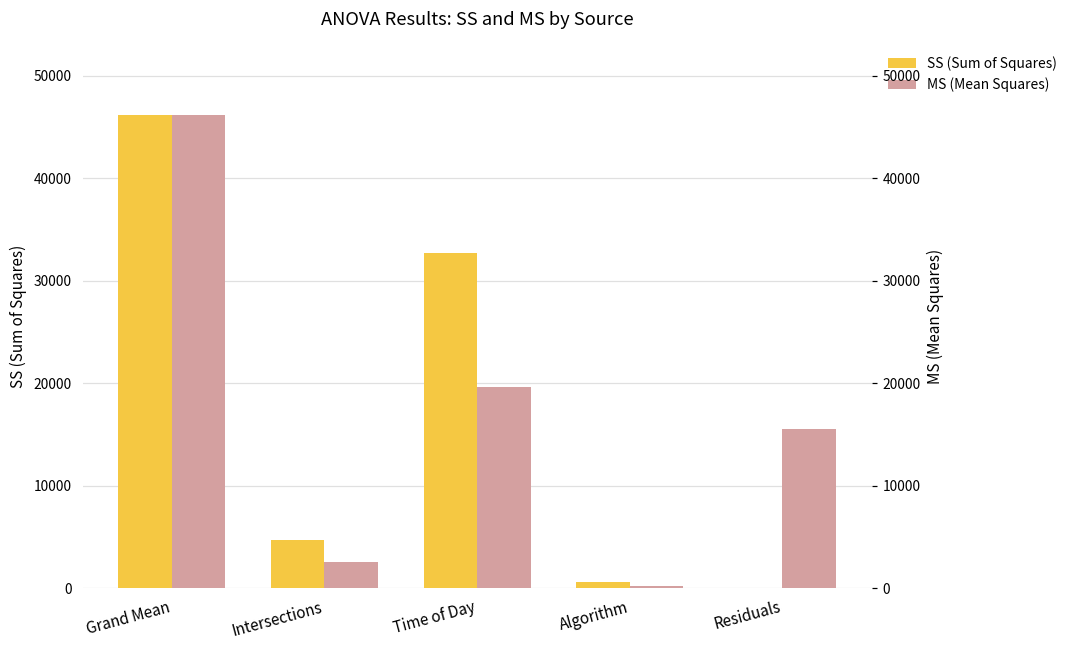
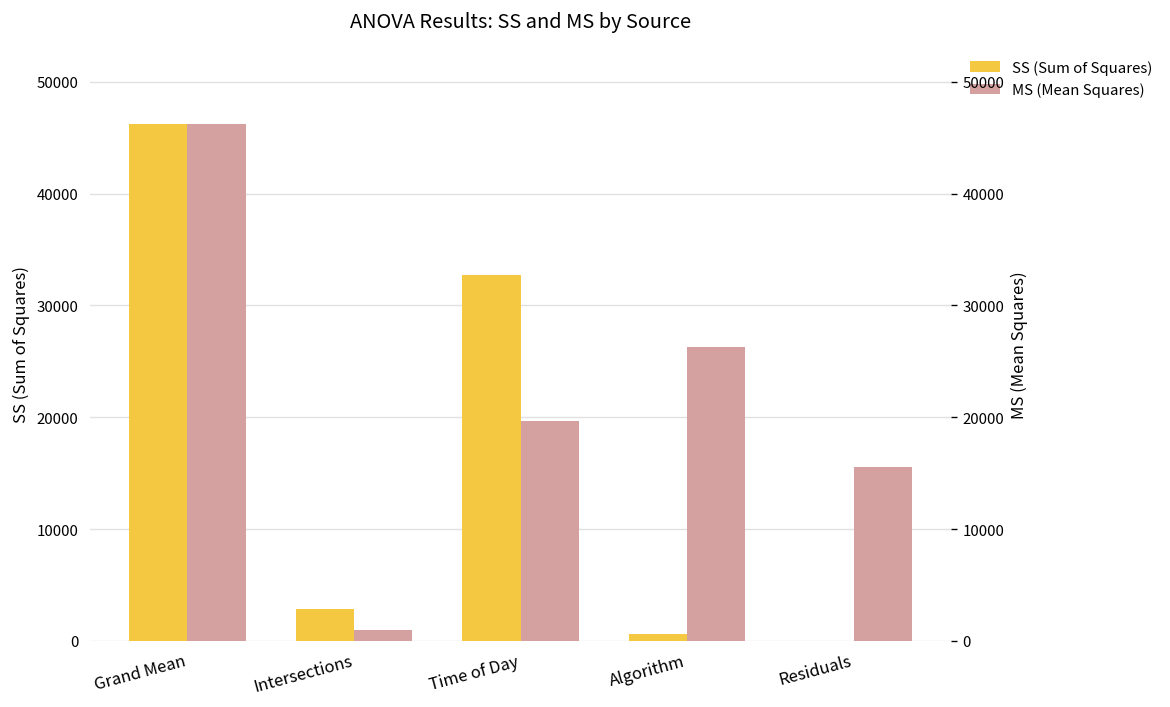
  {
    "SS (Sum of Squares)": {
      "Grand Mean": 46000,
-     "Intersections": 5000,
+     "Intersections": 3000,
      "Time of Day": 33000,
      "Algorithm": 1000
    },
    "MS (Mean Squares)": {
      "Grand Mean": 46000,
-     "Intersections": 3000,
+     "Intersections": 1000,
      "Time of Day": 20000,
-     "Algorithm": 0,
+     "Algorithm": 26000,
      "Residuals": 16000
    }
  }
